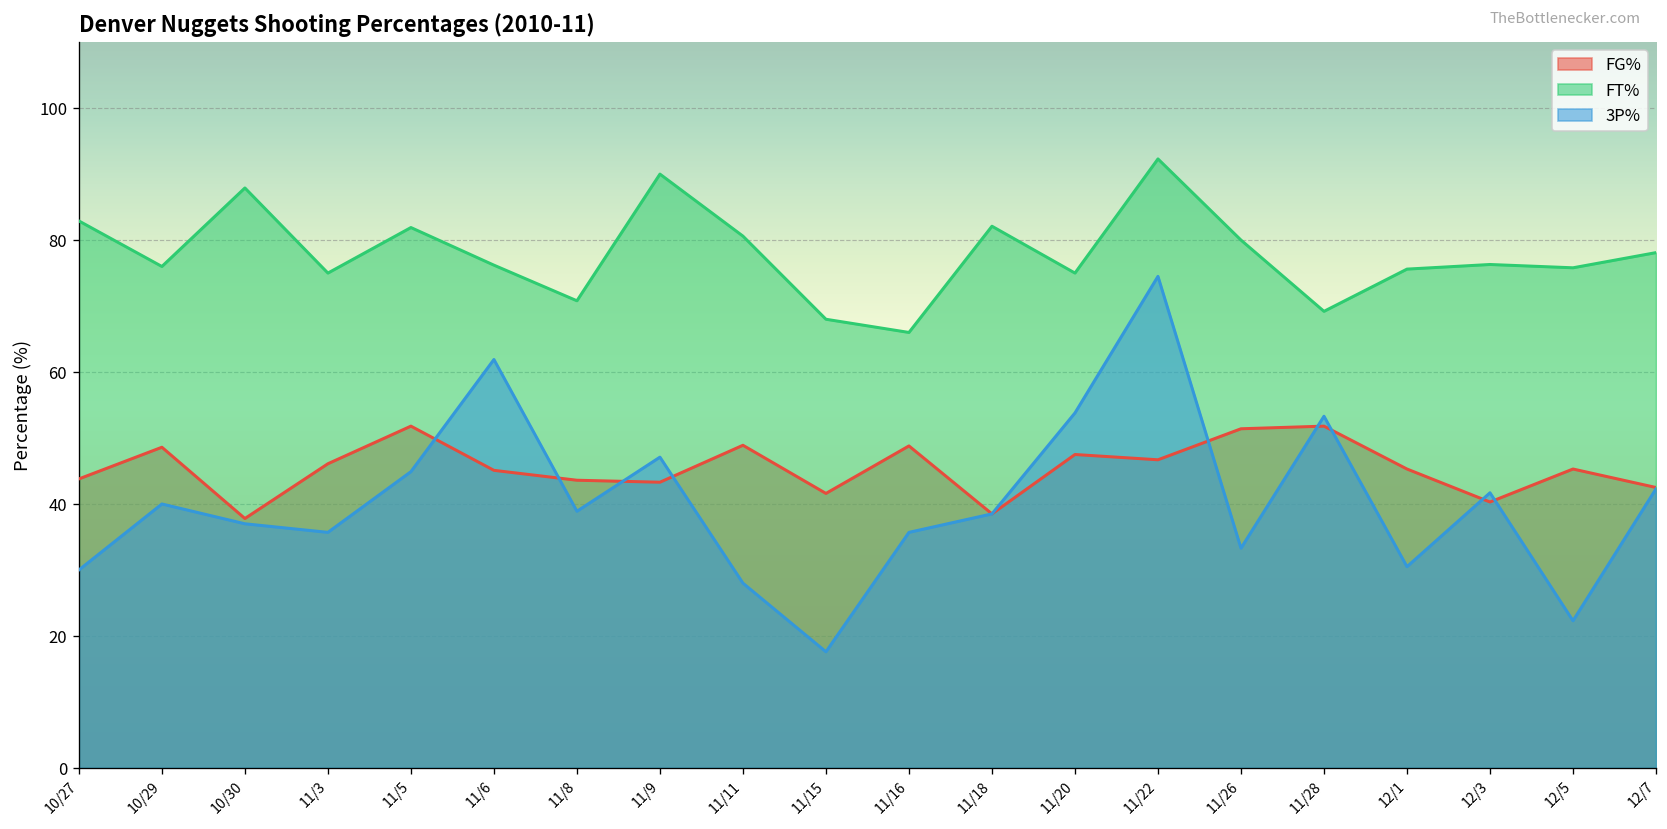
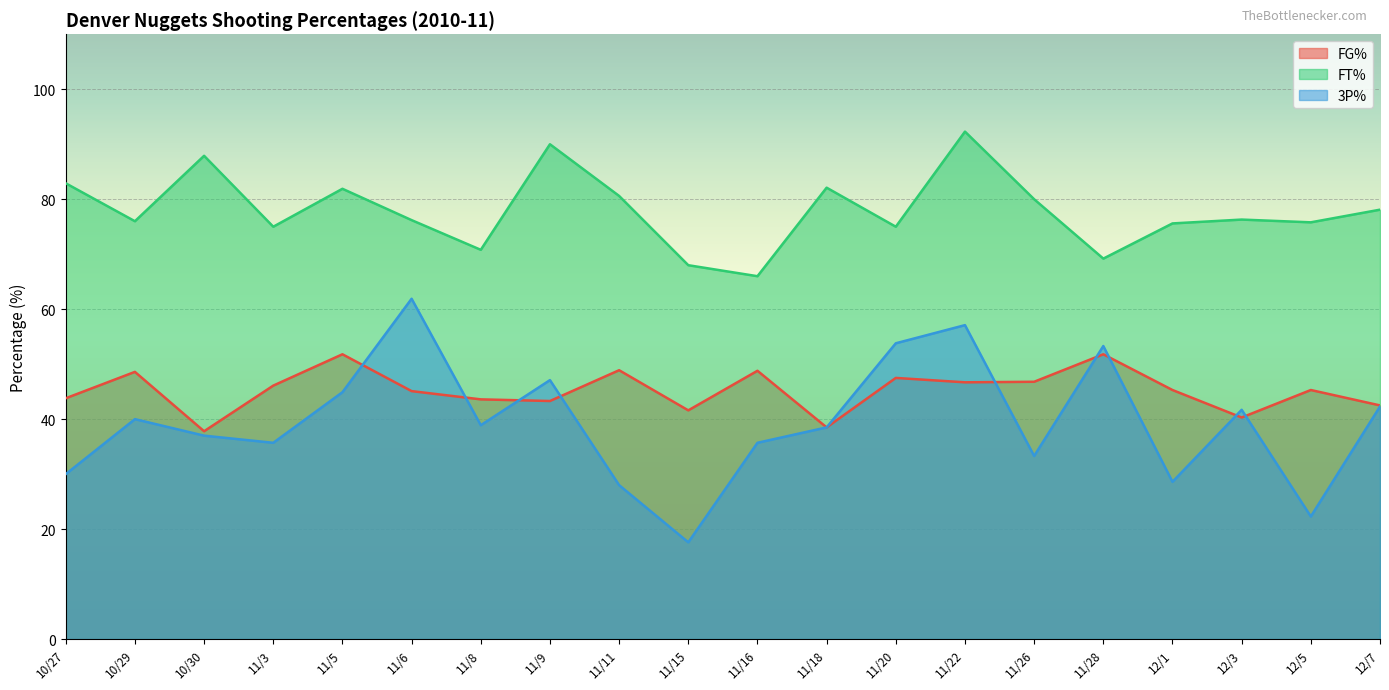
  {
    "FG%": {
      "10/27": 44,
      "10/29": 49,
      "10/30": 38,
      "11/3": 46,
      "11/5": 52,
      "11/6": 45,
      "11/8": 44,
      "11/9": 43,
      "11/11": 49,
      "11/15": 42,
      "11/16": 49,
      "11/20": 48,
      "11/22": 47,
-     "11/26": 51,
+     "11/26": 47,
      "11/28": 52,
      "12/1": 45,
      "12/3": 40,
      "12/5": 45
    },
    "FT%": {
      "10/27": 83,
      "10/29": 76,
      "10/30": 88,
      "11/3": 75,
      "11/5": 82,
      "11/6": 76,
      "11/8": 71,
      "11/9": 90,
      "11/11": 81,
      "11/15": 68,
      "11/16": 66,
      "11/18": 82,
      "11/20": 75,
      "11/22": 92,
      "11/26": 80,
      "11/28": 69,
      "12/1": 76,
      "12/3": 76,
      "12/5": 76,
      "12/7": 78
    },
    "3P%": {
      "10/27": 30,
      "10/29": 40,
      "10/30": 37,
      "11/3": 36,
      "11/5": 45,
      "11/6": 62,
      "11/8": 39,
      "11/9": 47,
      "11/11": 28,
      "11/15": 18,
      "11/16": 36,
      "11/20": 54,
-     "11/22": 75,
+     "11/22": 57,
      "11/26": 33,
      "11/28": 53,
-     "12/1": 31,
+     "12/1": 29,
      "12/3": 42,
      "12/5": 22
    }
  }
